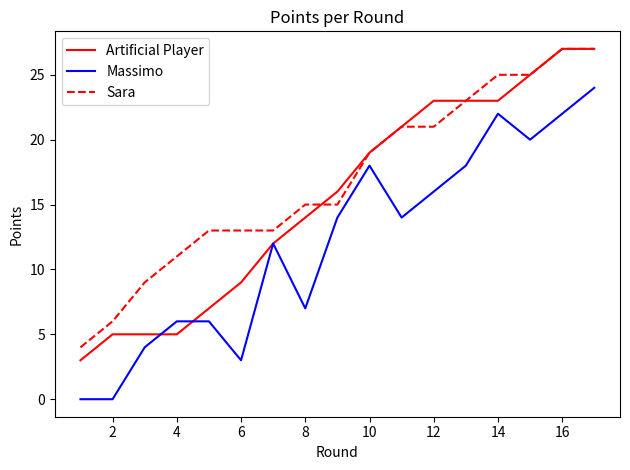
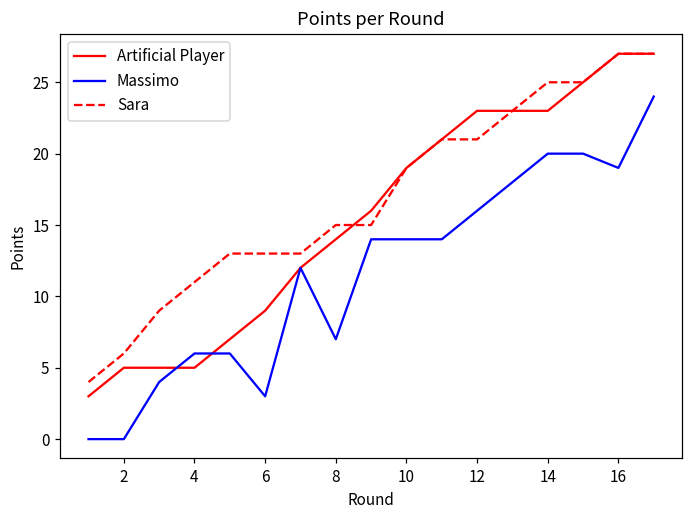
  {
    "Massimo": {
      "2": 0,
      "4": 6,
      "6": 3,
      "8": 7,
-     "10": 18,
+     "10": 14,
      "12": 16,
-     "14": 22,
-     "16": 22
+     "14": 20,
+     "16": 19
    }
  }
